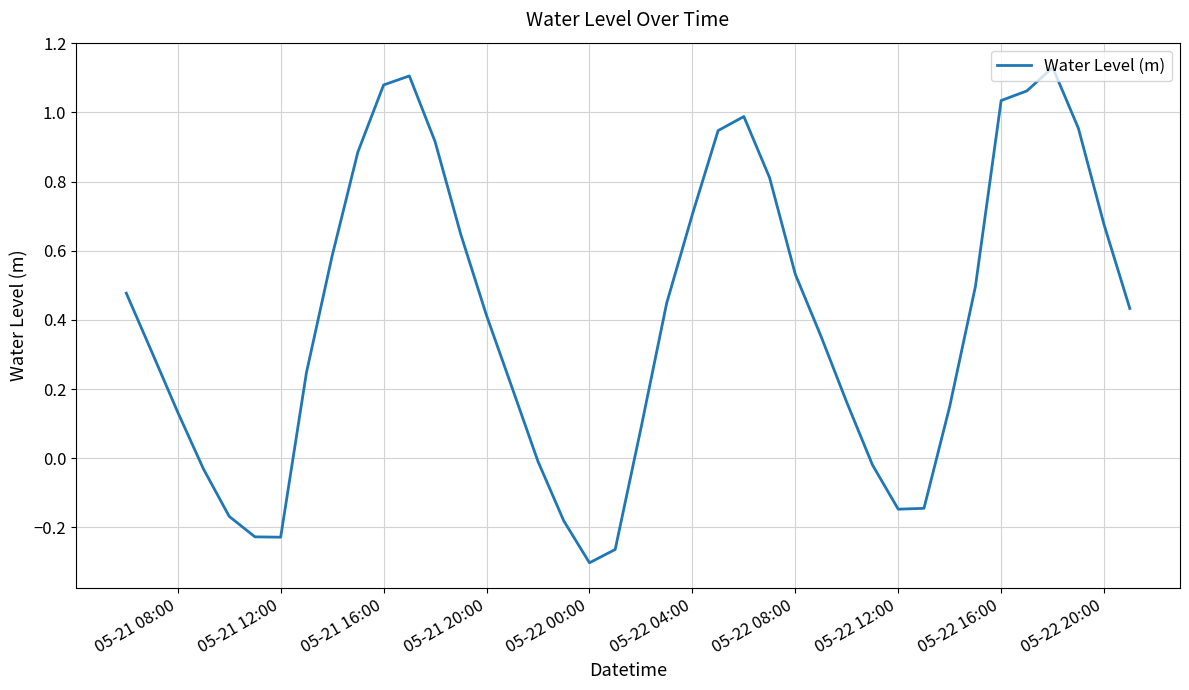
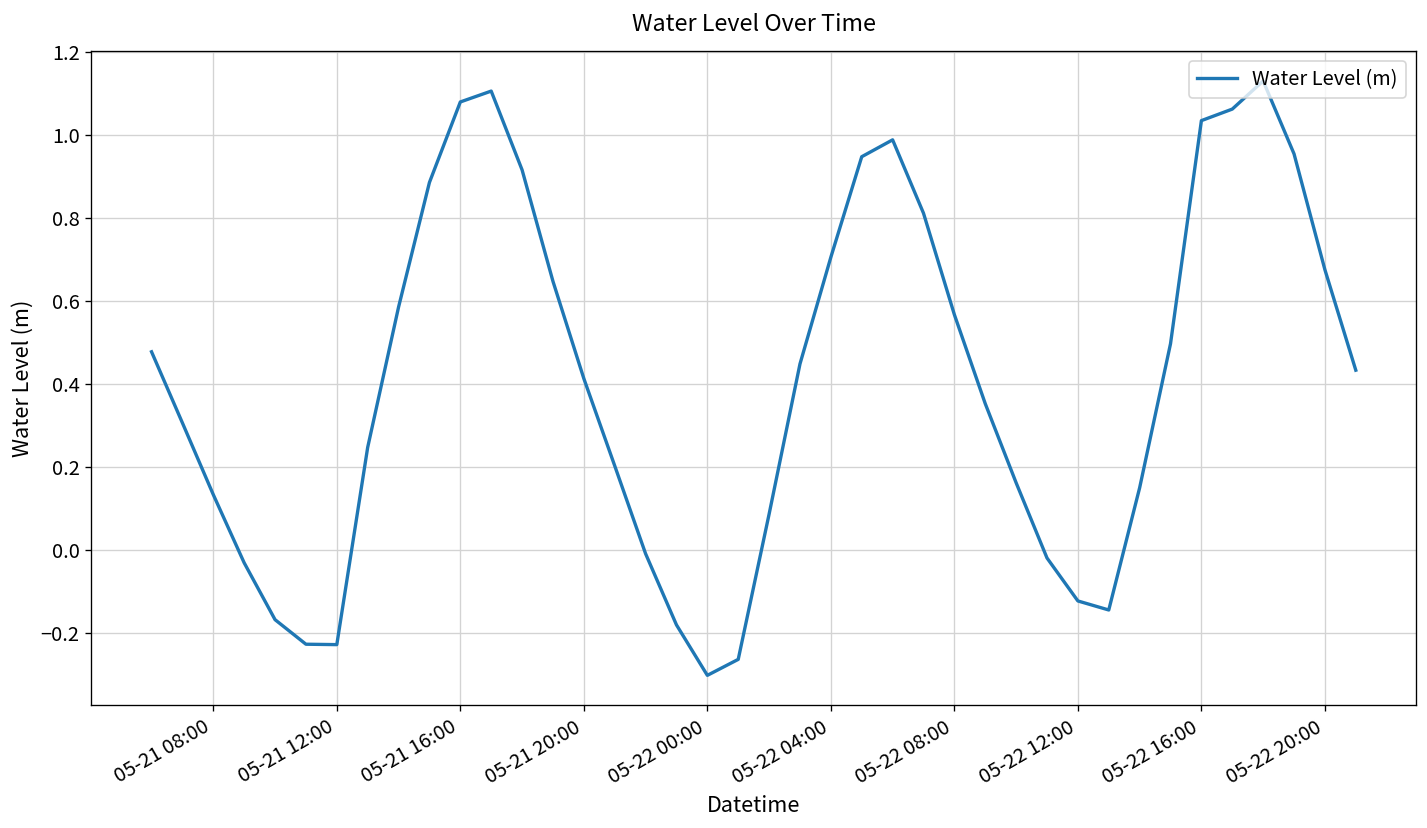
  {
    "05-21 08:00": 0.13,
    "05-21 12:00": -0.23,
    "05-21 16:00": 1.08,
    "05-21 20:00": 0.41,
    "05-22 00:00": -0.30,
    "05-22 04:00": 0.71,
-   "05-22 08:00": 0.53,
-   "05-22 12:00": -0.15,
+   "05-22 08:00": 0.57,
+   "05-22 12:00": -0.12,
    "05-22 16:00": 1.03,
    "05-22 20:00": 0.68
  }
